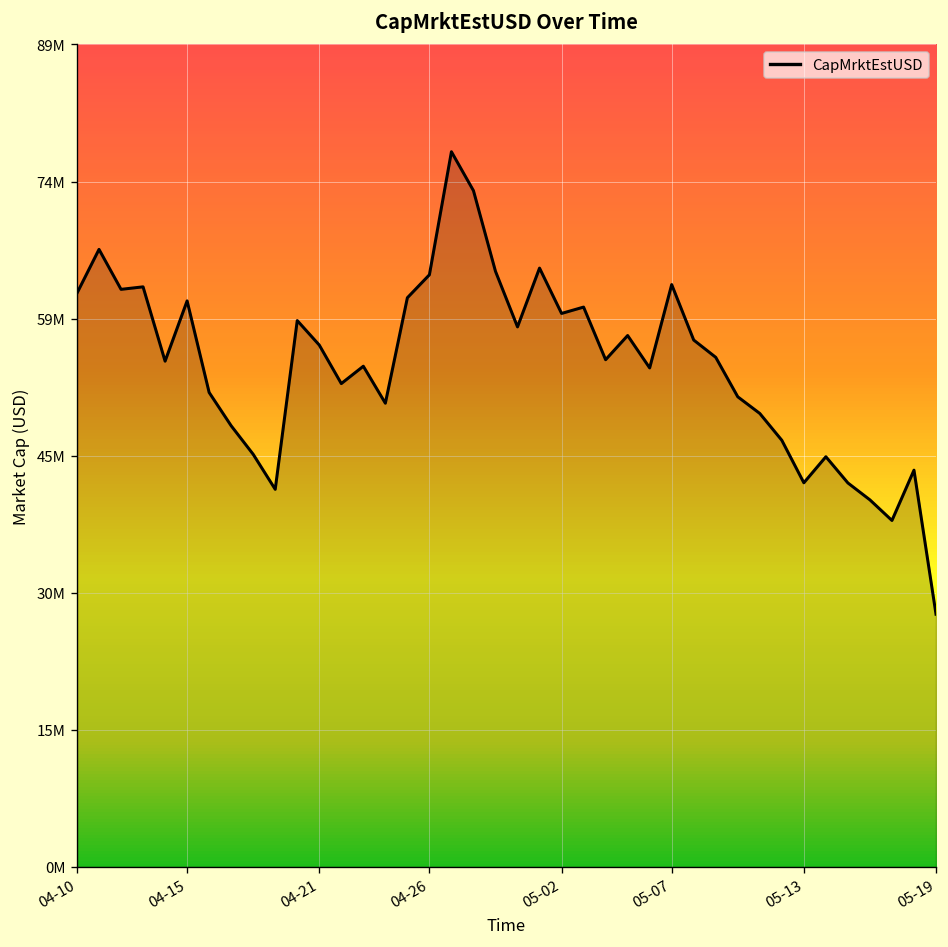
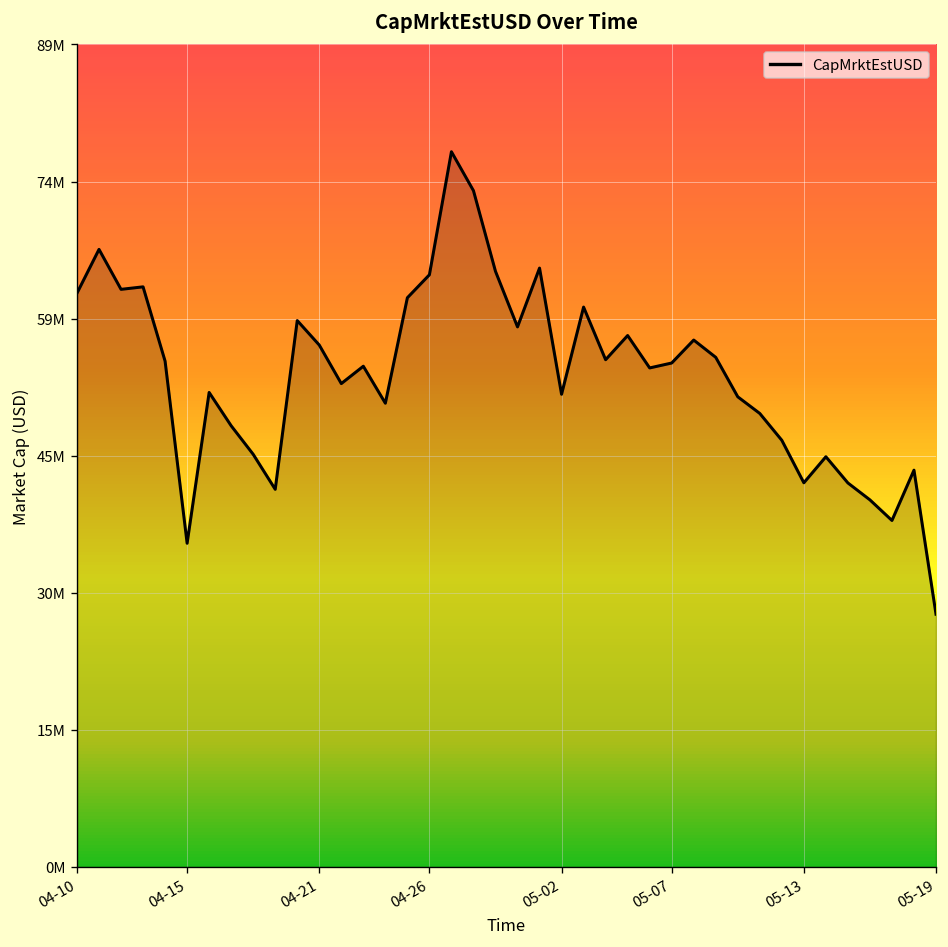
  {
    "04-10": 62000000,
-   "04-15": 61000000,
+   "04-15": 35000000,
    "04-21": 57000000,
    "04-26": 64000000,
-   "05-02": 60000000,
-   "05-07": 63000000,
+   "05-02": 51000000,
+   "05-07": 55000000,
    "05-13": 42000000,
    "05-19": 27000000
  }
